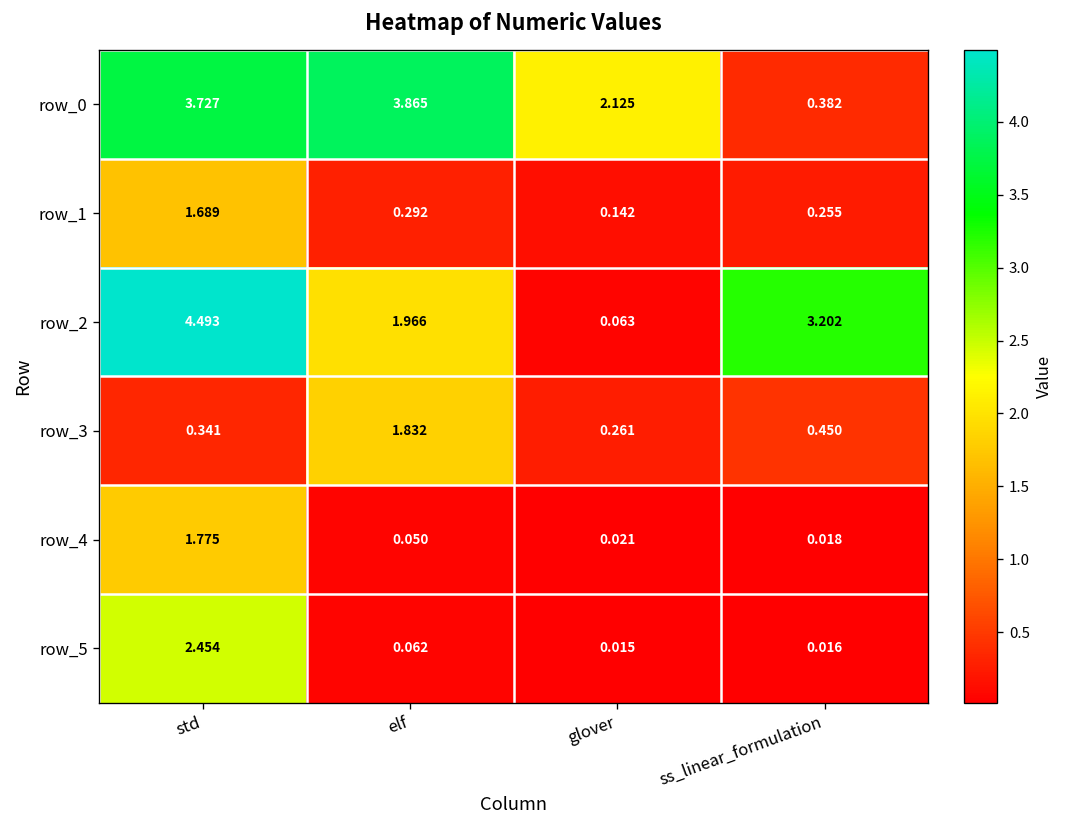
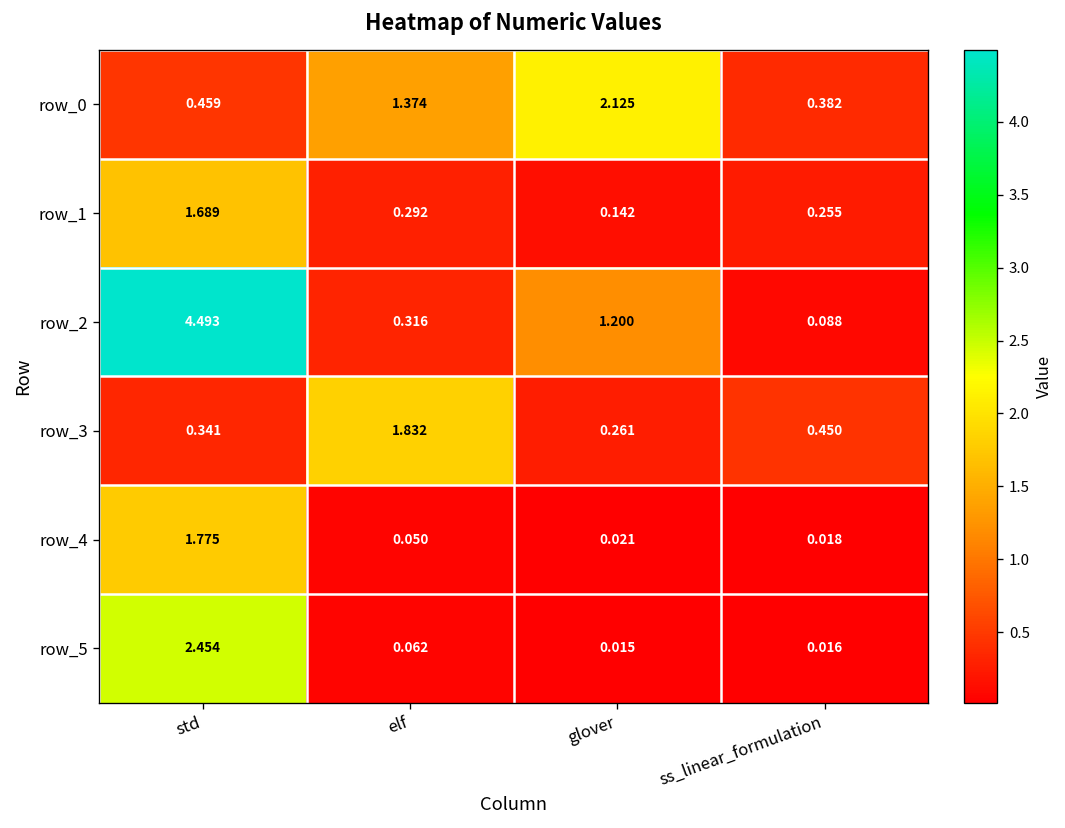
  {
    "row_0": {
-     "std": 3.727,
-     "elf": 3.865,
+     "std": 0.459,
+     "elf": 1.374,
      "glover": 2.125,
      "ss_linear_formulation": 0.382
    },
    "row_1": {
      "std": 1.689,
      "elf": 0.292,
      "glover": 0.142,
      "ss_linear_formulation": 0.255
    },
    "row_2": {
      "std": 4.493,
-     "elf": 1.966,
-     "glover": 0.063,
-     "ss_linear_formulation": 3.202
+     "elf": 0.316,
+     "glover": 1.200,
+     "ss_linear_formulation": 0.088
    },
    "row_3": {
      "std": 0.341,
      "elf": 1.832,
      "glover": 0.261,
      "ss_linear_formulation": 0.450
    },
    "row_4": {
      "std": 1.775,
      "elf": 0.050,
      "glover": 0.021,
      "ss_linear_formulation": 0.018
    },
    "row_5": {
      "std": 2.454,
      "elf": 0.062,
      "glover": 0.015,
      "ss_linear_formulation": 0.016
    }
  }
